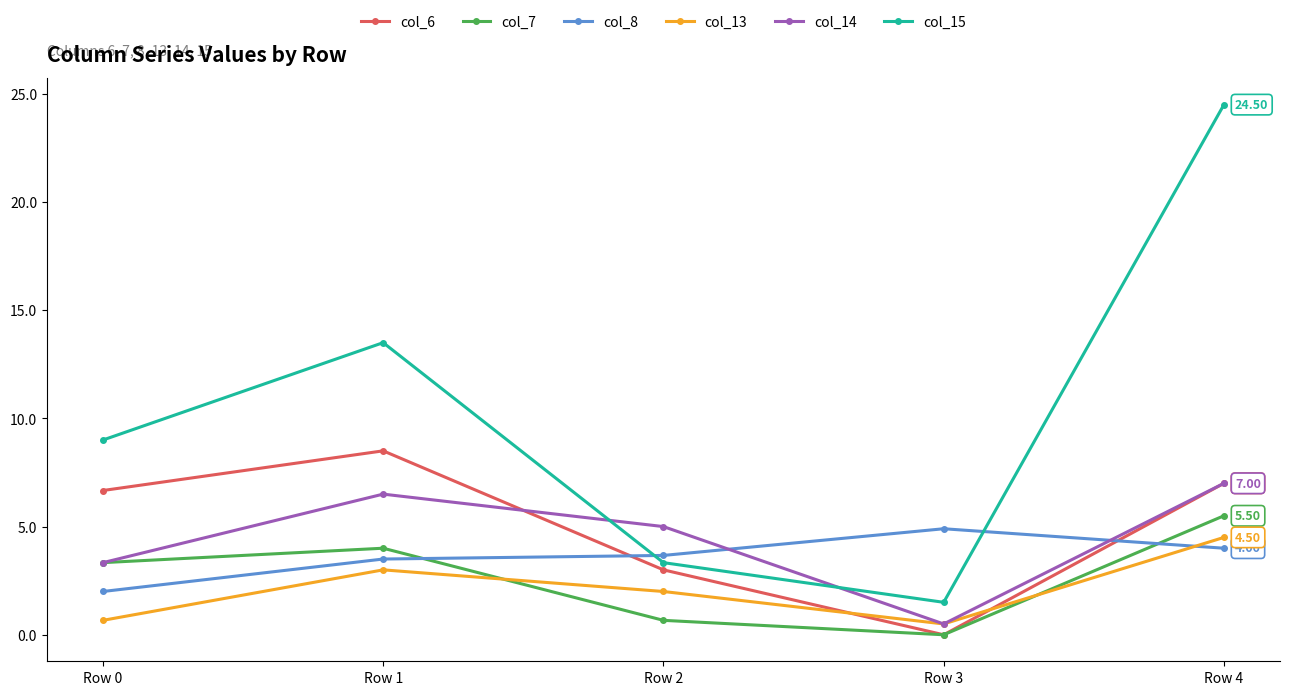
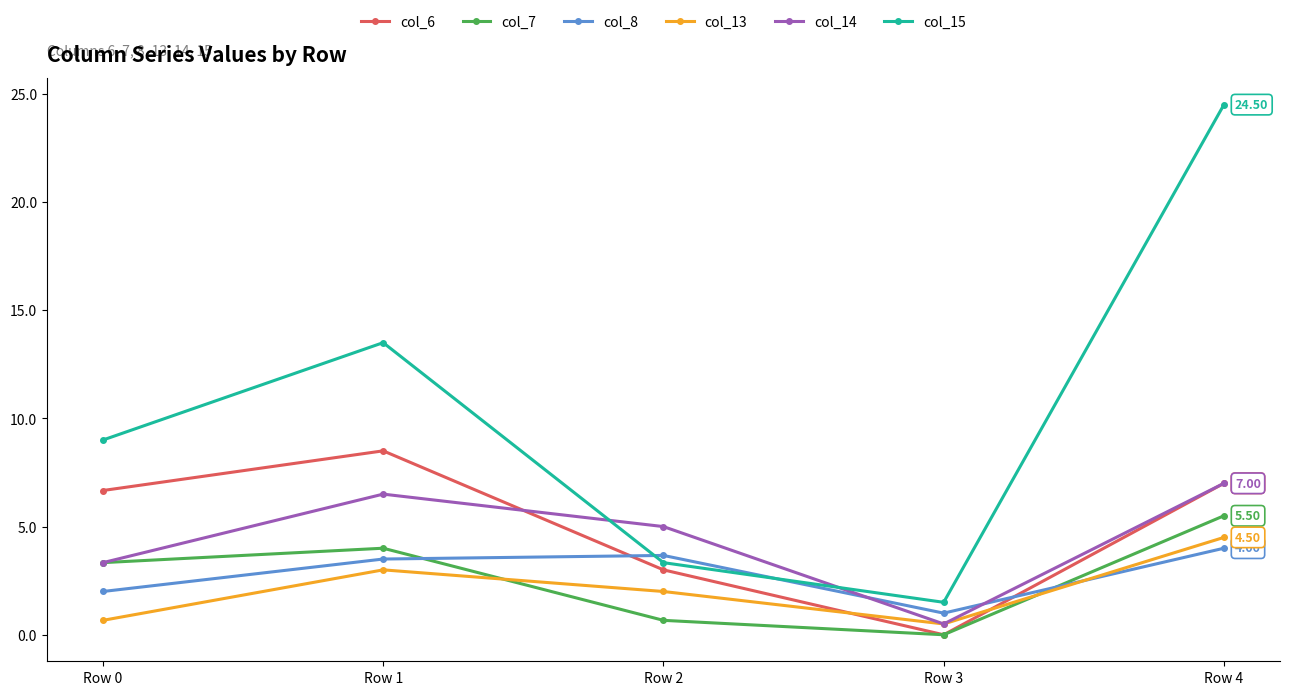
  {
    "col_6": {
      "Row 0": 6.7,
      "Row 1": 8.5,
      "Row 2": 3.0
    },
    "col_7": {
      "Row 1": 4.0,
      "Row 2": 0.7
    },
    "col_8": {
      "Row 0": 2.0,
      "Row 1": 3.5,
      "Row 2": 3.7,
-     "Row 3": 4.9
+     "Row 3": 1.0
    },
    "col_13": {
      "Row 0": 0.7,
      "Row 1": 3.0,
      "Row 2": 2.0
    },
    "col_14": {
      "Row 1": 6.5,
      "Row 2": 5.0
    },
    "col_15": {
      "Row 0": 9.0,
      "Row 1": 13.5,
      "Row 2": 3.3,
      "Row 3": 1.5
    }
  }
